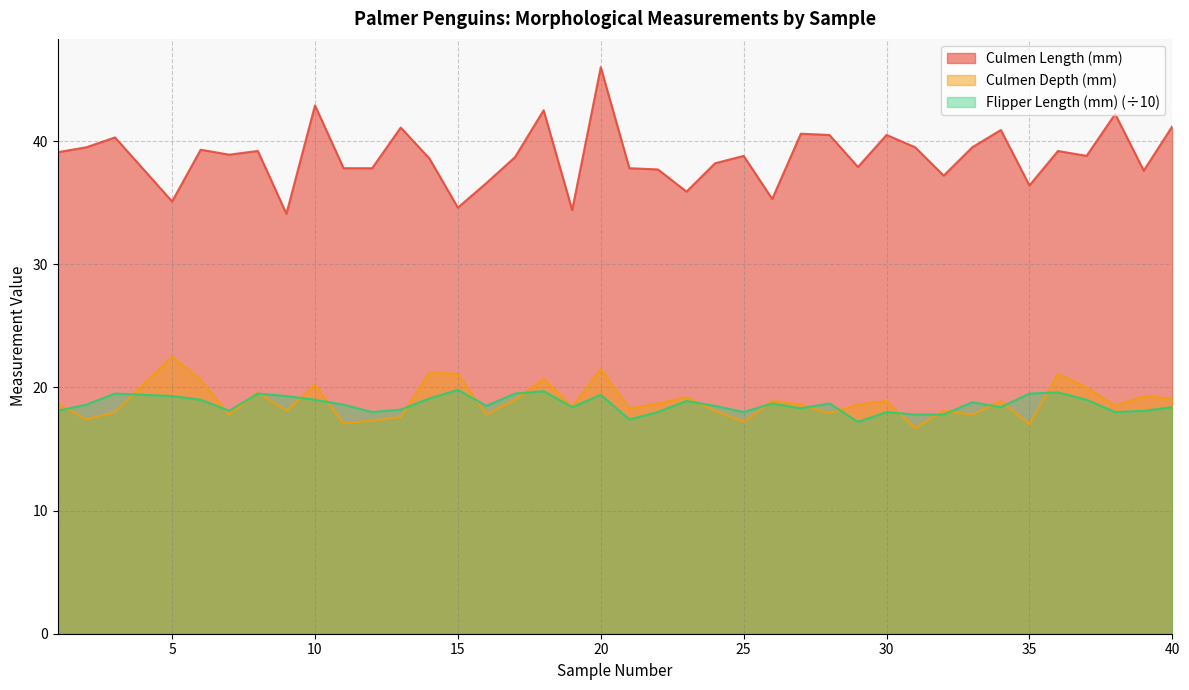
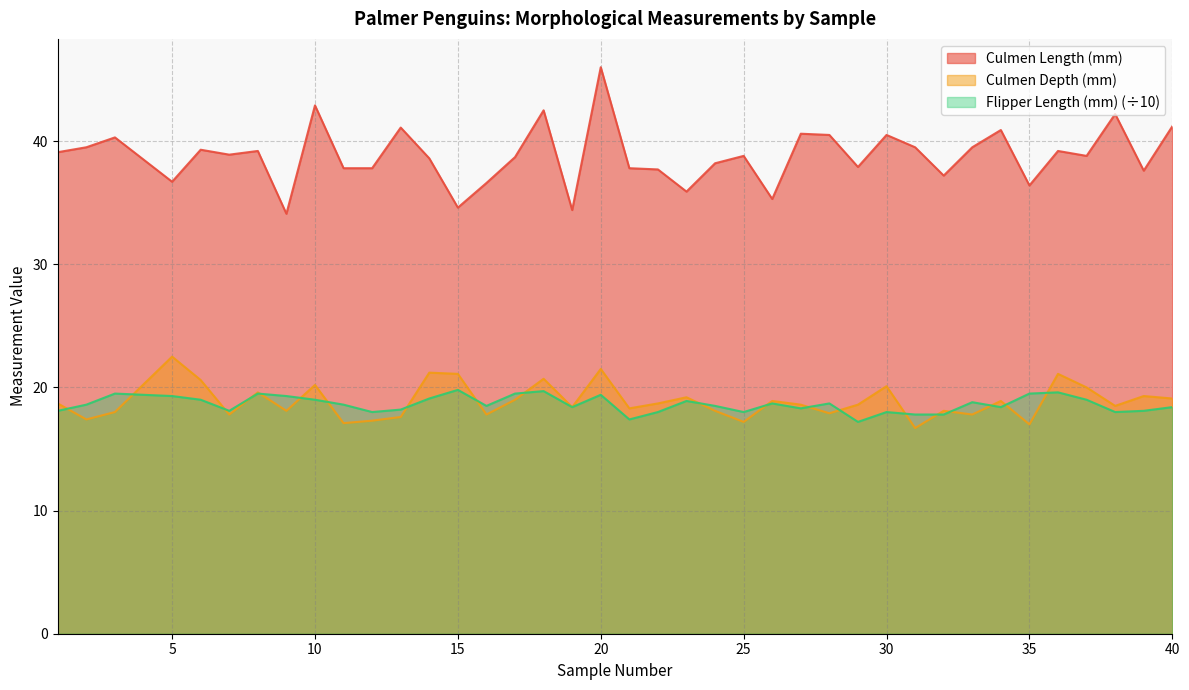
  {
    "Culmen Length (mm)": {
-     "5": 35.1,
+     "5": 36.7,
      "10": 42.9,
      "15": 34.6,
      "20": 46.0,
      "25": 38.8,
      "30": 40.5,
      "35": 36.4,
      "40": 41.2
    },
    "Culmen Depth (mm)": {
      "5": 22.5,
      "10": 20.2,
      "15": 21.1,
      "20": 21.5,
      "25": 17.2,
-     "30": 18.9,
+     "30": 20.1,
      "35": 17.0,
      "40": 19.1
    },
    "Flipper Length (mm) (÷10)": {
      "5": 19.3,
      "10": 19.0,
      "15": 19.8,
      "20": 19.4,
      "25": 18.0,
      "30": 18.0,
      "35": 19.5,
      "40": 18.4
    }
  }
